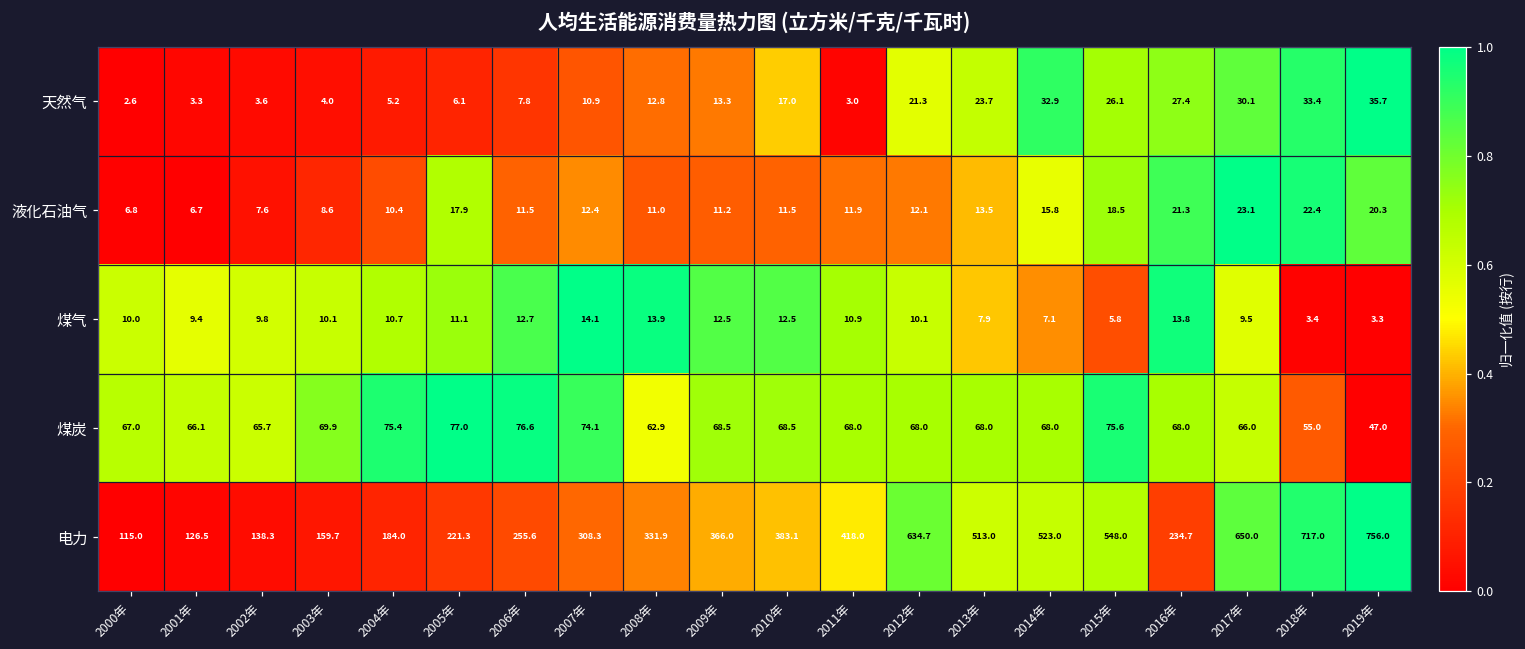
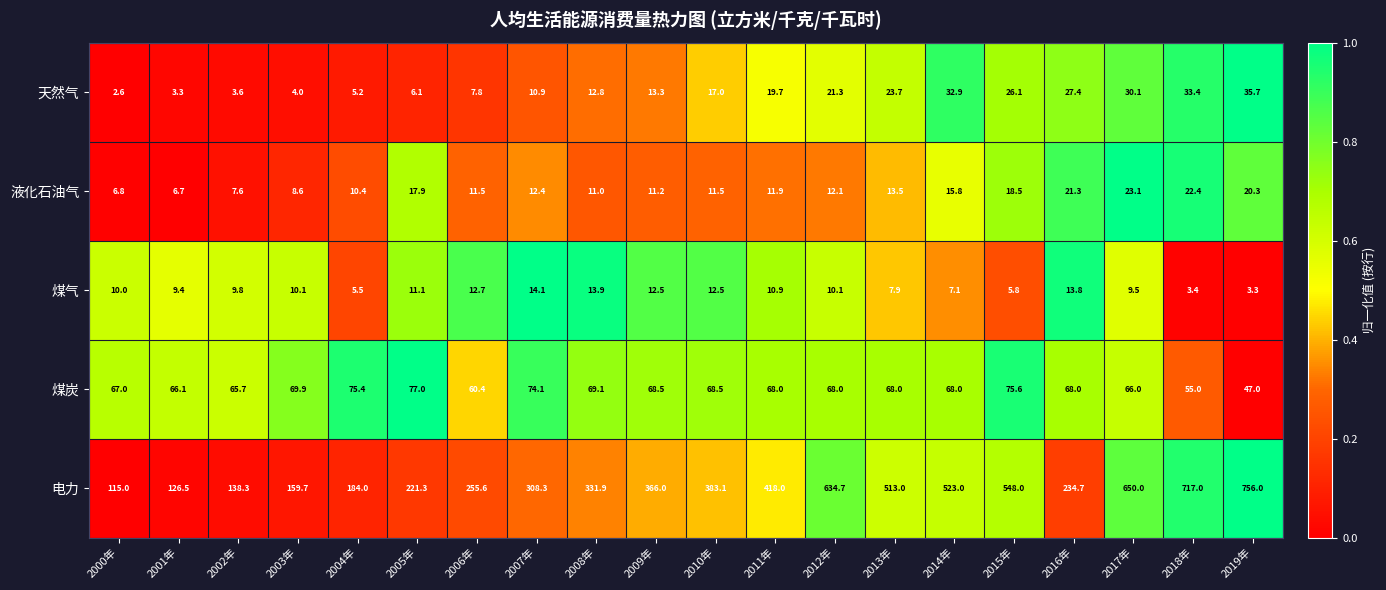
  {
    "天然气": {
      "2000年": 2.6,
      "2001年": 3.3,
      "2002年": 3.6,
      "2003年": 4.0,
      "2004年": 5.2,
      "2005年": 6.1,
      "2006年": 7.8,
      "2007年": 10.9,
      "2008年": 12.8,
      "2009年": 13.3,
      "2010年": 17.0,
-     "2011年": 3.0,
+     "2011年": 19.7,
      "2012年": 21.3,
      "2013年": 23.7,
      "2014年": 32.9,
      "2015年": 26.1,
      "2016年": 27.4,
      "2017年": 30.1,
      "2018年": 33.4,
      "2019年": 35.7
    },
    "液化石油气": {
      "2000年": 6.8,
      "2001年": 6.7,
      "2002年": 7.6,
      "2003年": 8.6,
      "2004年": 10.4,
      "2005年": 17.9,
      "2006年": 11.5,
      "2007年": 12.4,
      "2008年": 11.0,
      "2009年": 11.2,
      "2010年": 11.5,
      "2011年": 11.9,
      "2012年": 12.1,
      "2013年": 13.5,
      "2014年": 15.8,
      "2015年": 18.5,
      "2016年": 21.3,
      "2017年": 23.1,
      "2018年": 22.4,
      "2019年": 20.3
    },
    "煤气": {
      "2000年": 10.0,
      "2001年": 9.4,
      "2002年": 9.8,
      "2003年": 10.1,
-     "2004年": 10.7,
+     "2004年": 5.5,
      "2005年": 11.1,
      "2006年": 12.7,
      "2007年": 14.1,
      "2008年": 13.9,
      "2009年": 12.5,
      "2010年": 12.5,
      "2011年": 10.9,
      "2012年": 10.1,
      "2013年": 7.9,
      "2014年": 7.1,
      "2015年": 5.8,
      "2016年": 13.8,
      "2017年": 9.5,
      "2018年": 3.4,
      "2019年": 3.3
    },
    "煤炭": {
      "2000年": 67.0,
      "2001年": 66.1,
      "2002年": 65.7,
      "2003年": 69.9,
      "2004年": 75.4,
      "2005年": 77.0,
-     "2006年": 76.6,
+     "2006年": 60.4,
      "2007年": 74.1,
-     "2008年": 62.9,
+     "2008年": 69.1,
      "2009年": 68.5,
      "2010年": 68.5,
      "2011年": 68.0,
      "2012年": 68.0,
      "2013年": 68.0,
      "2014年": 68.0,
      "2015年": 75.6,
      "2016年": 68.0,
      "2017年": 66.0,
      "2018年": 55.0,
      "2019年": 47.0
    },
    "电力": {
      "2000年": 115.0,
      "2001年": 126.5,
      "2002年": 138.3,
      "2003年": 159.7,
      "2004年": 184.0,
      "2005年": 221.3,
      "2006年": 255.6,
      "2007年": 308.3,
      "2008年": 331.9,
      "2009年": 366.0,
      "2010年": 383.1,
      "2011年": 418.0,
      "2012年": 634.7,
      "2013年": 513.0,
      "2014年": 523.0,
      "2015年": 548.0,
      "2016年": 234.7,
      "2017年": 650.0,
      "2018年": 717.0,
      "2019年": 756.0
    }
  }
